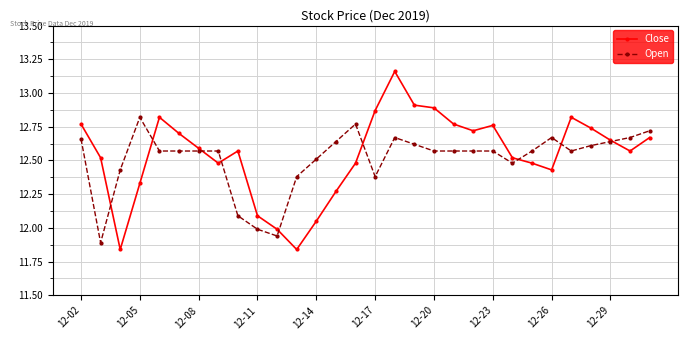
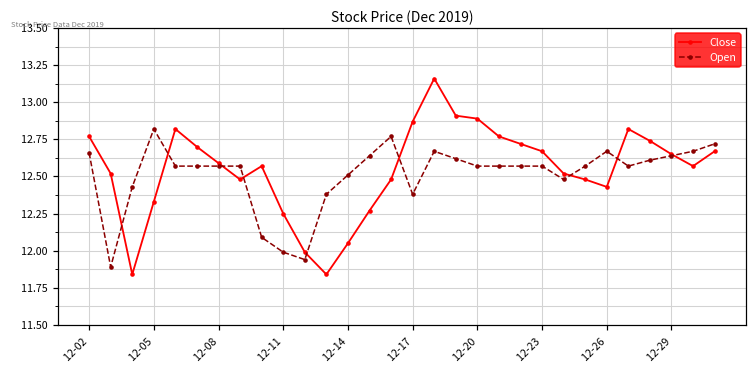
  {
    "Close": {
      "12-02": 12.77,
      "12-05": 12.33,
      "12-08": 12.59,
-     "12-11": 12.09,
+     "12-11": 12.25,
      "12-14": 12.05,
      "12-17": 12.87,
      "12-20": 12.89,
-     "12-23": 12.76,
+     "12-23": 12.67,
      "12-26": 12.43
    },
    "Open": {
      "12-02": 12.66,
      "12-05": 12.82,
      "12-08": 12.57,
      "12-11": 11.99,
      "12-14": 12.51,
      "12-17": 12.38,
      "12-20": 12.57,
      "12-23": 12.57,
      "12-26": 12.67
    }
  }
